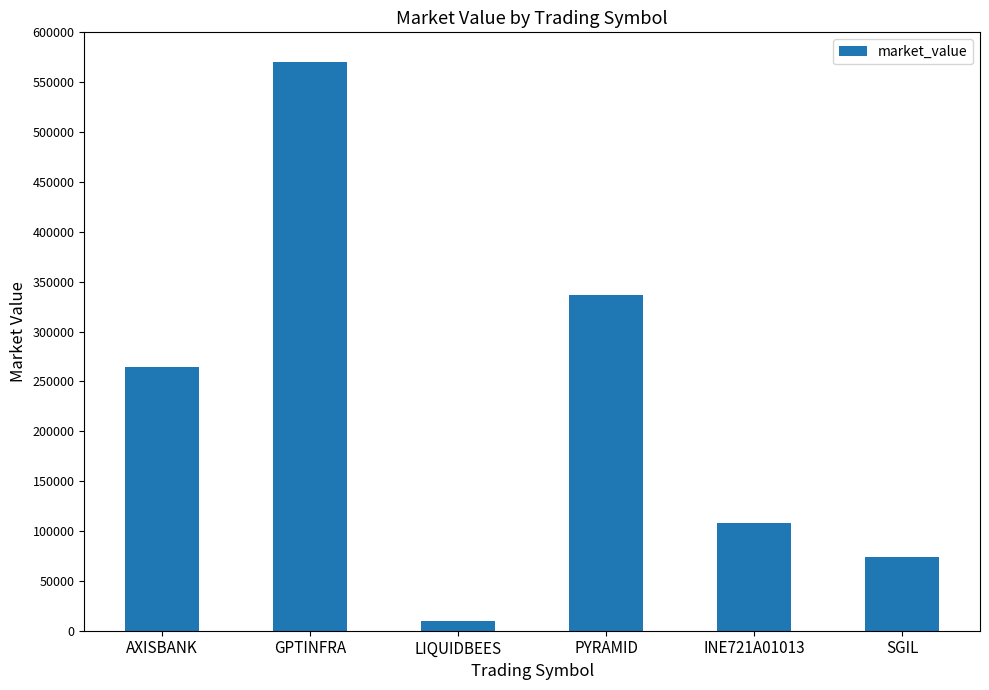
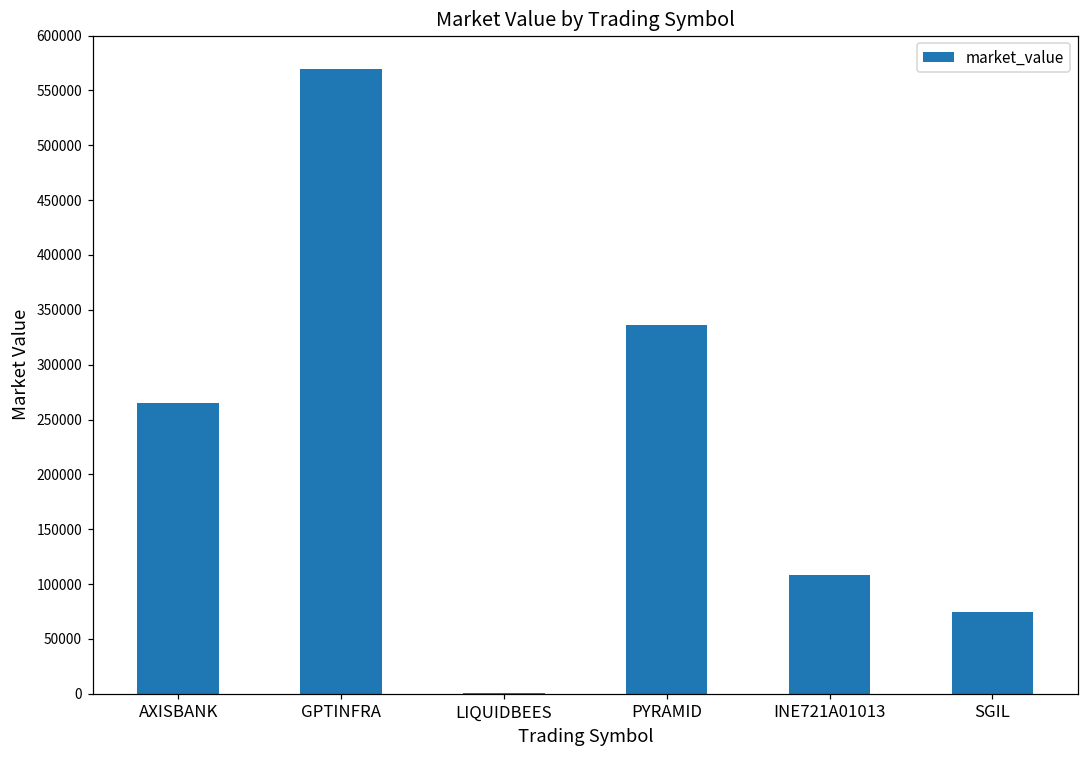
  {
    "AXISBANK": 260000,
    "GPTINFRA": 570000,
-   "LIQUIDBEES": 10000,
+   "LIQUIDBEES": 0,
    "PYRAMID": 340000,
    "INE721A01013": 110000,
    "SGIL": 70000
  }
